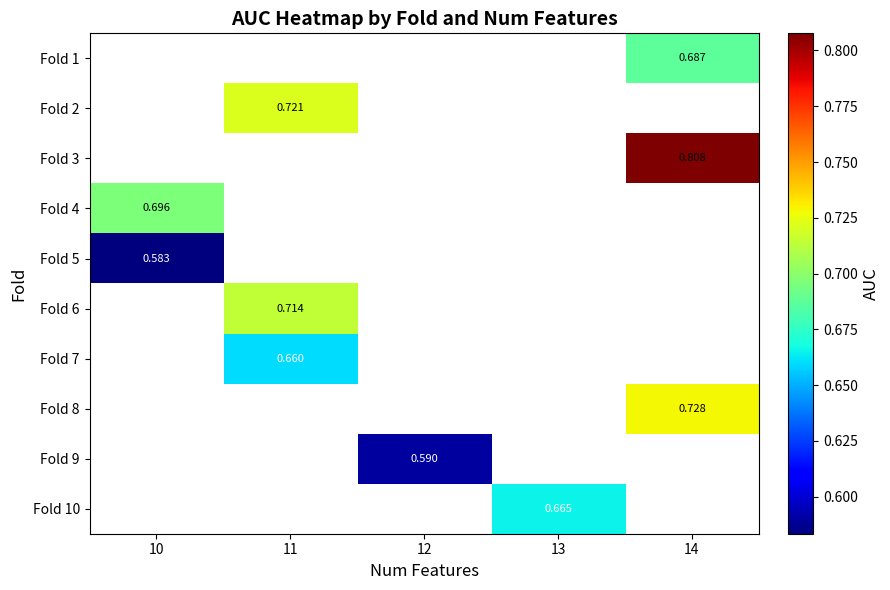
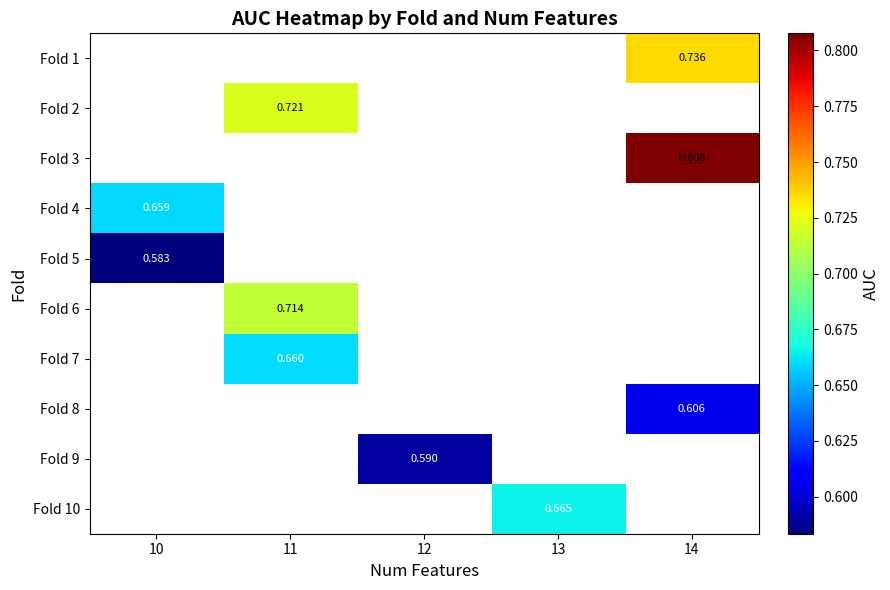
  {
    "Fold 1": {
-     "14": 0.687
+     "14": 0.736
    },
    "Fold 2": {
      "11": 0.721
    },
    "Fold 3": {
      "14": 0.808
    },
    "Fold 4": {
-     "10": 0.696
+     "10": 0.659
    },
    "Fold 5": {
      "10": 0.583
    },
    "Fold 6": {
      "11": 0.714
    },
    "Fold 7": {
      "11": 0.660
    },
    "Fold 8": {
-     "14": 0.728
+     "14": 0.606
    },
    "Fold 9": {
      "12": 0.590
    },
    "Fold 10": {
      "13": 0.665
    }
  }
